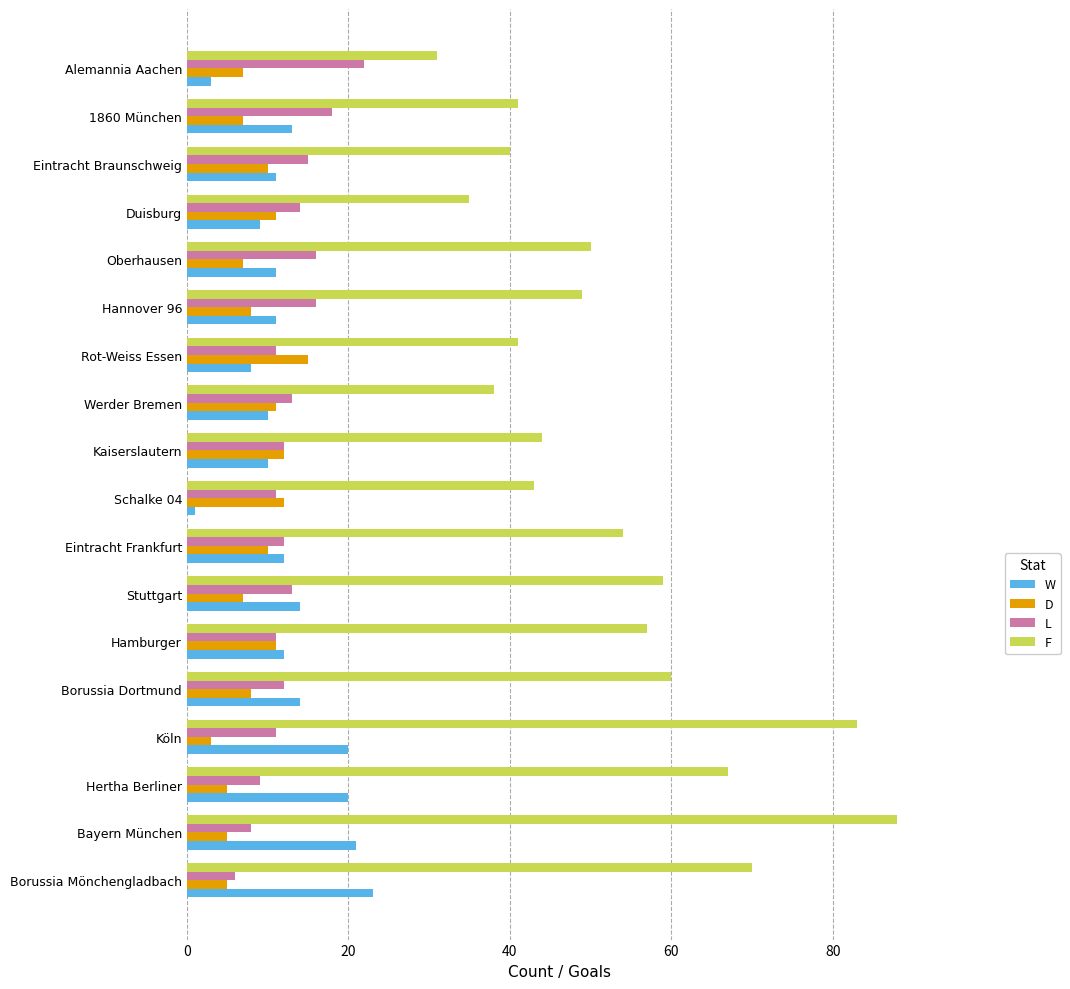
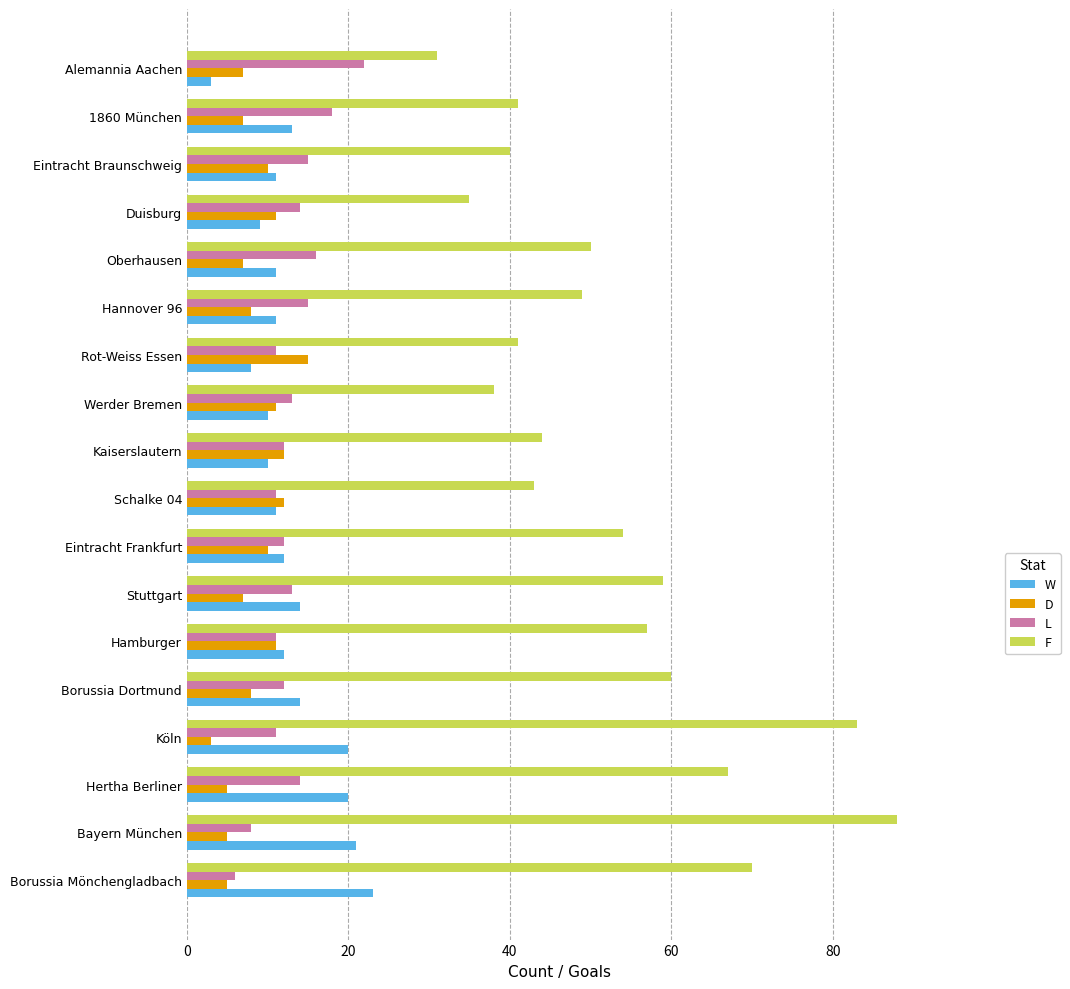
  {
    "W": {
      "Alemannia Aachen": 3,
      "1860 München": 13,
      "Eintracht Braunschweig": 11,
      "Duisburg": 9,
      "Oberhausen": 11,
      "Hannover 96": 11,
      "Rot-Weiss Essen": 8,
      "Werder Bremen": 10,
      "Kaiserslautern": 10,
-     "Schalke 04": 1,
+     "Schalke 04": 11,
      "Eintracht Frankfurt": 12,
      "Stuttgart": 14,
      "Hamburger": 12,
      "Borussia Dortmund": 14,
      "Köln": 20,
      "Hertha Berliner": 20,
      "Bayern München": 21,
      "Borussia Mönchengladbach": 23
    },
    "D": {
      "Alemannia Aachen": 7,
      "1860 München": 7,
      "Eintracht Braunschweig": 10,
      "Duisburg": 11,
      "Oberhausen": 7,
      "Hannover 96": 8,
      "Rot-Weiss Essen": 15,
      "Werder Bremen": 11,
      "Kaiserslautern": 12,
      "Schalke 04": 12,
      "Eintracht Frankfurt": 10,
      "Stuttgart": 7,
      "Hamburger": 11,
      "Borussia Dortmund": 8,
      "Köln": 3,
      "Hertha Berliner": 5,
      "Bayern München": 5,
      "Borussia Mönchengladbach": 5
    },
    "L": {
      "Alemannia Aachen": 22,
      "1860 München": 18,
      "Eintracht Braunschweig": 15,
      "Duisburg": 14,
      "Oberhausen": 16,
-     "Hannover 96": 16,
+     "Hannover 96": 15,
      "Rot-Weiss Essen": 11,
      "Werder Bremen": 13,
      "Kaiserslautern": 12,
      "Schalke 04": 11,
      "Eintracht Frankfurt": 12,
      "Stuttgart": 13,
      "Hamburger": 11,
      "Borussia Dortmund": 12,
      "Köln": 11,
-     "Hertha Berliner": 9,
+     "Hertha Berliner": 14,
      "Bayern München": 8,
      "Borussia Mönchengladbach": 6
    },
    "F": {
      "Alemannia Aachen": 31,
      "1860 München": 41,
      "Eintracht Braunschweig": 40,
      "Duisburg": 35,
      "Oberhausen": 50,
      "Hannover 96": 49,
      "Rot-Weiss Essen": 41,
      "Werder Bremen": 38,
      "Kaiserslautern": 44,
      "Schalke 04": 43,
      "Eintracht Frankfurt": 54,
      "Stuttgart": 59,
      "Hamburger": 57,
      "Borussia Dortmund": 60,
      "Köln": 83,
      "Hertha Berliner": 67,
      "Bayern München": 88,
      "Borussia Mönchengladbach": 70
    }
  }
